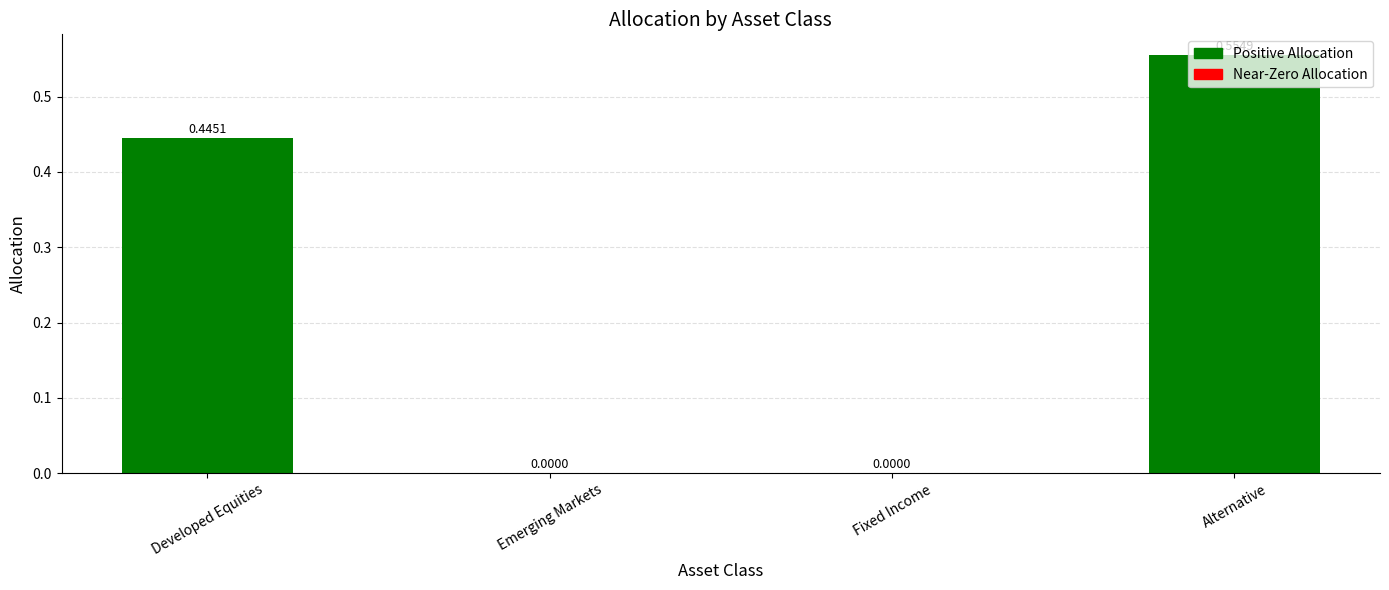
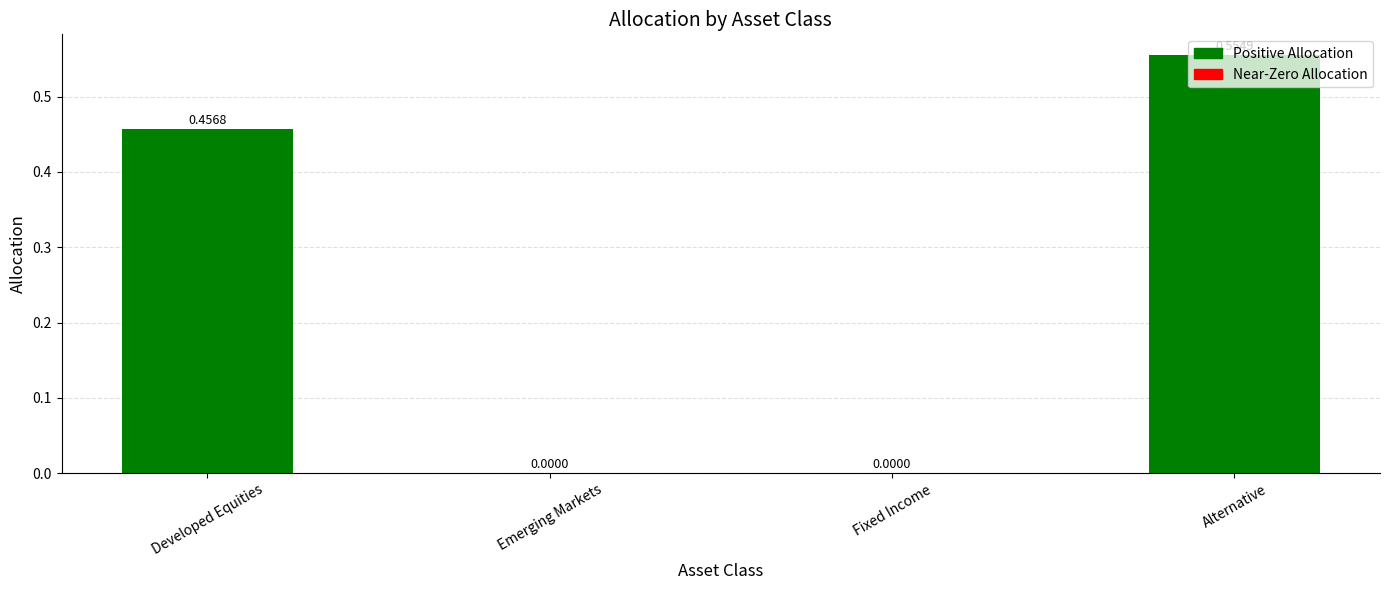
  {
-   "Developed Equities": 0.4451,
+   "Developed Equities": 0.4568,
    "Emerging Markets": 0.0000,
    "Fixed Income": 0.0000
  }
